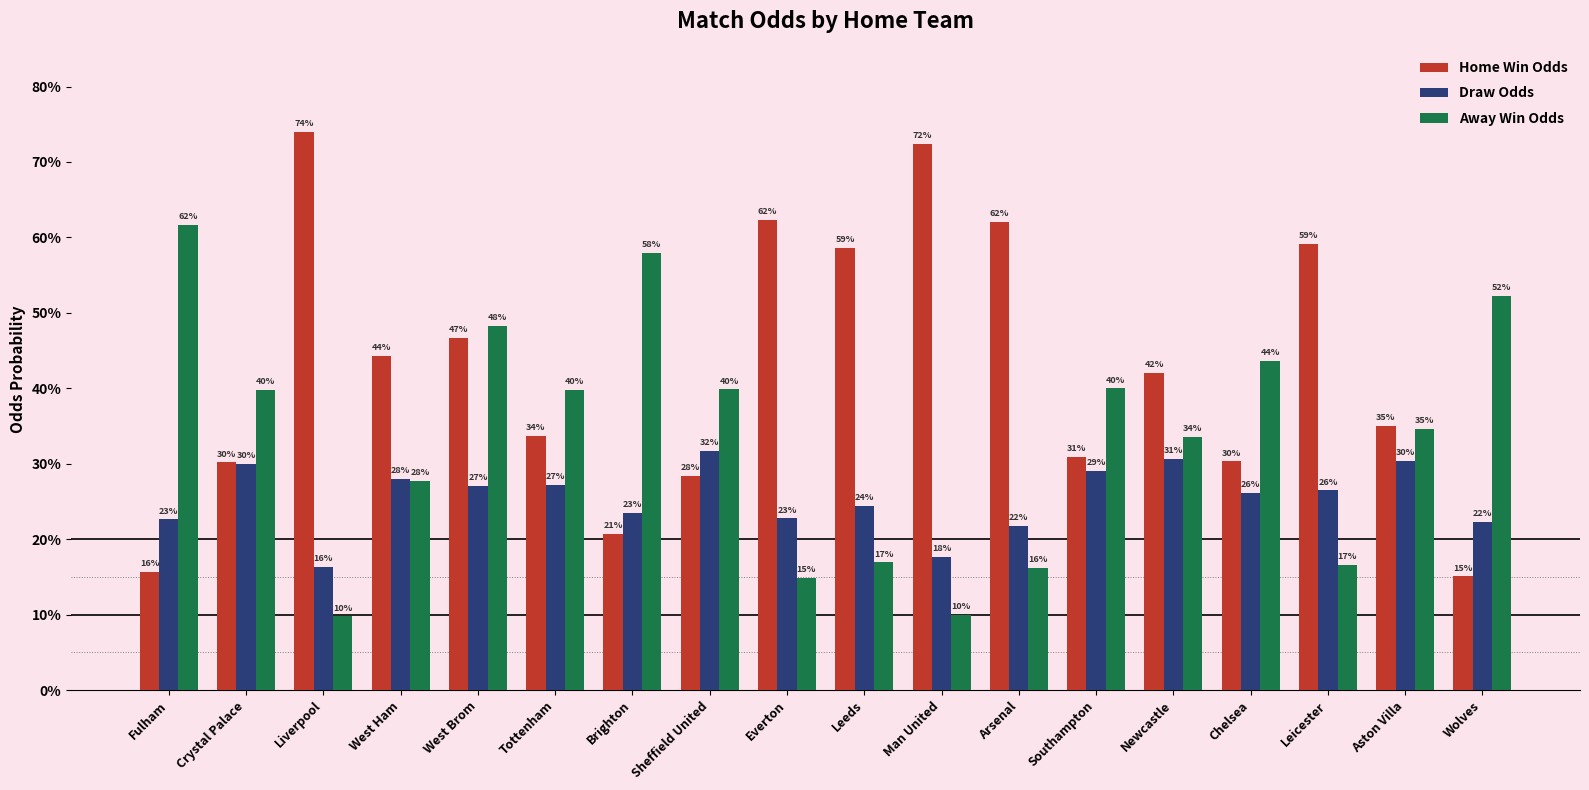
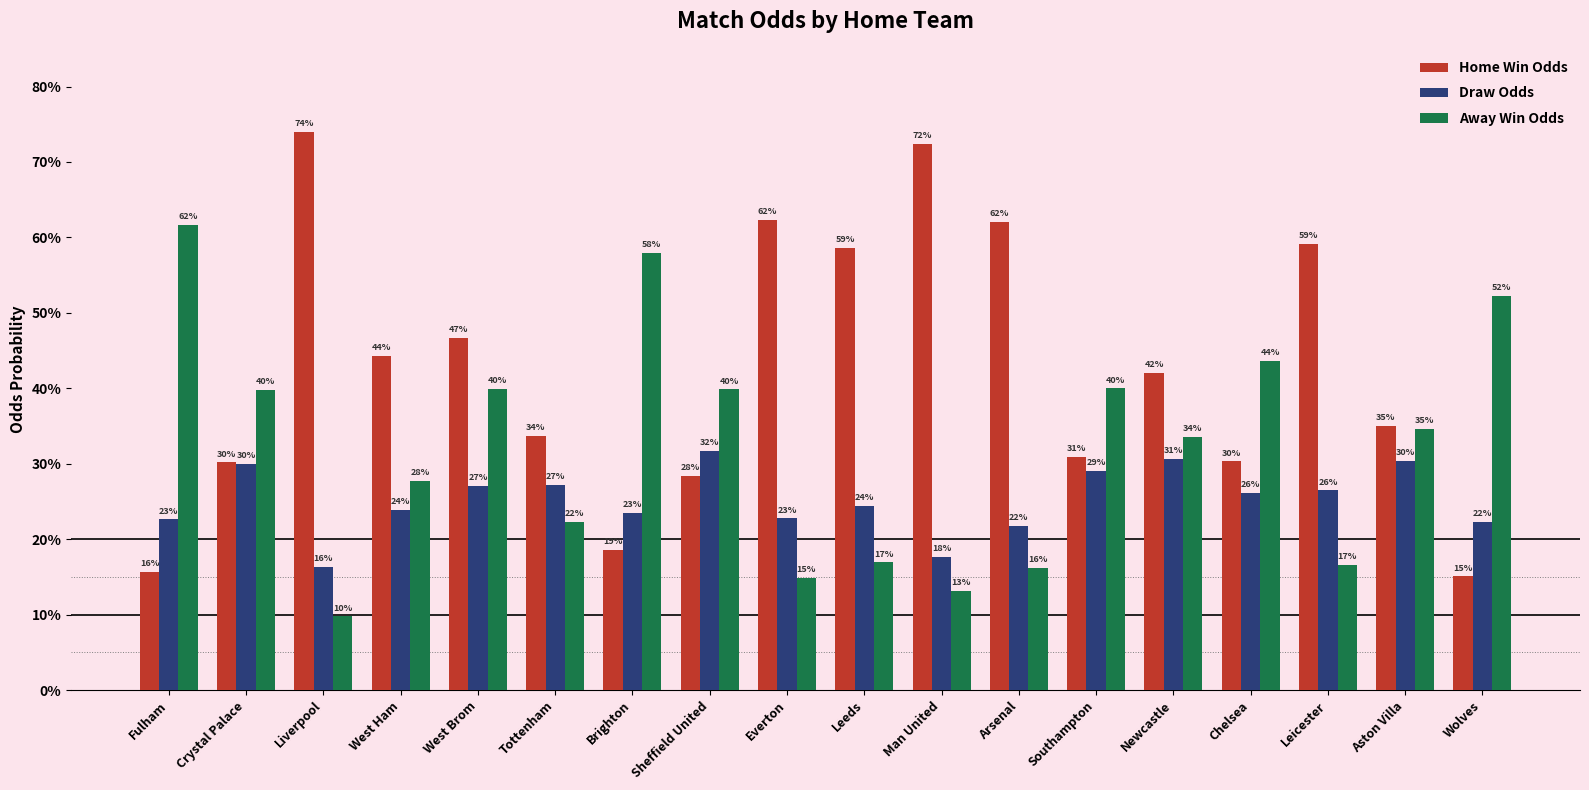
  {
    "Home Win Odds": {
      "Fulham": "16%",
      "Crystal Palace": "30%",
      "Liverpool": "74%",
      "West Ham": "44%",
      "West Brom": "47%",
      "Tottenham": "34%",
-     "Brighton": "21%",
+     "Brighton": "19%",
      "Sheffield United": "28%",
      "Everton": "62%",
      "Leeds": "59%",
      "Man United": "72%",
      "Arsenal": "62%",
      "Southampton": "31%",
      "Newcastle": "42%",
      "Chelsea": "30%",
      "Leicester": "59%",
      "Aston Villa": "35%",
      "Wolves": "15%"
    },
    "Draw Odds": {
      "Fulham": "23%",
      "Crystal Palace": "30%",
      "Liverpool": "16%",
-     "West Ham": "28%",
+     "West Ham": "24%",
      "West Brom": "27%",
      "Tottenham": "27%",
      "Brighton": "23%",
      "Sheffield United": "32%",
      "Everton": "23%",
      "Leeds": "24%",
      "Man United": "18%",
      "Arsenal": "22%",
      "Southampton": "29%",
      "Newcastle": "31%",
      "Chelsea": "26%",
      "Leicester": "26%",
      "Aston Villa": "30%",
      "Wolves": "22%"
    },
    "Away Win Odds": {
      "Fulham": "62%",
      "Crystal Palace": "40%",
      "Liverpool": "10%",
      "West Ham": "28%",
-     "West Brom": "48%",
-     "Tottenham": "40%",
+     "West Brom": "40%",
+     "Tottenham": "22%",
      "Brighton": "58%",
      "Sheffield United": "40%",
      "Everton": "15%",
      "Leeds": "17%",
-     "Man United": "10%",
+     "Man United": "13%",
      "Arsenal": "16%",
      "Southampton": "40%",
      "Newcastle": "34%",
      "Chelsea": "44%",
      "Leicester": "17%",
      "Aston Villa": "35%",
      "Wolves": "52%"
    }
  }
